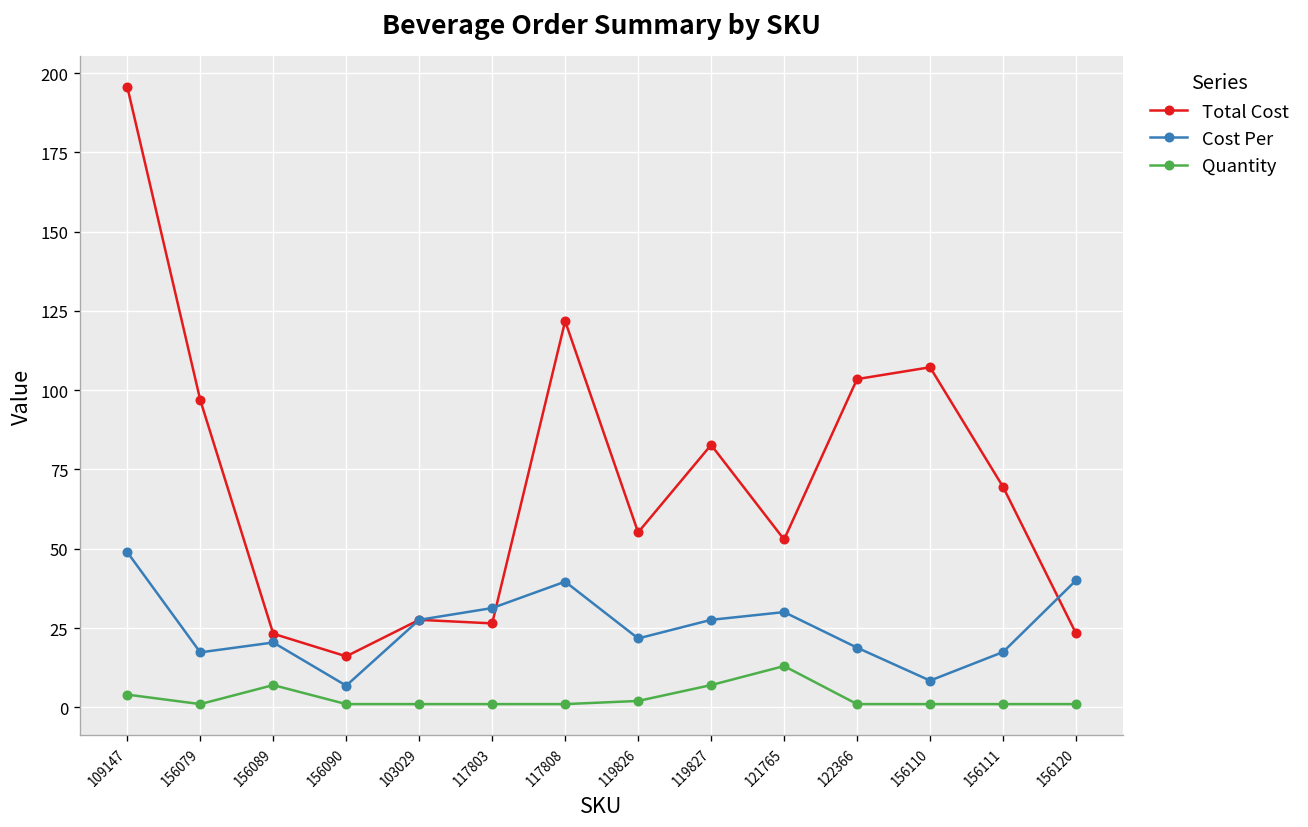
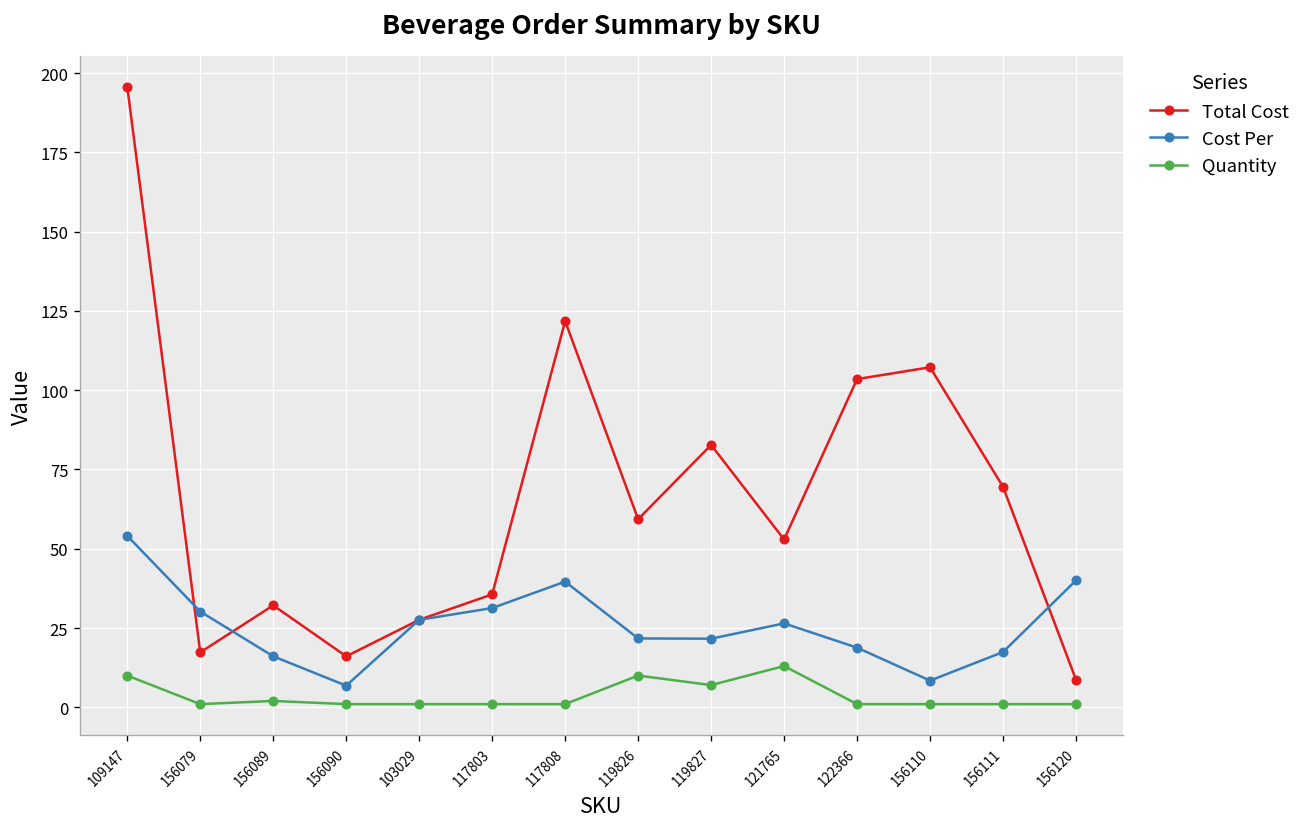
  {
    "Total Cost": {
      "109147": 196,
-     "156079": 97,
-     "156089": 23,
+     "156079": 17,
+     "156089": 32,
      "156090": 16,
-     "117803": 26,
+     "117803": 36,
      "117808": 122,
-     "119826": 55,
+     "119826": 59,
      "119827": 83,
      "121765": 53,
      "122366": 104,
      "156110": 107,
      "156111": 70,
-     "156120": 23
+     "156120": 9
    },
    "Cost Per": {
-     "109147": 49,
-     "156079": 17,
-     "156089": 20,
+     "109147": 54,
+     "156079": 30,
+     "156089": 16,
      "156090": 7,
      "117803": 31,
      "117808": 40,
      "119826": 22,
-     "119827": 28,
-     "121765": 30,
+     "119827": 22,
+     "121765": 26,
      "122366": 19,
      "156110": 8,
      "156111": 17,
      "156120": 40
    },
    "Quantity": {
-     "109147": 4,
+     "109147": 10,
      "156079": 1,
-     "156089": 7,
+     "156089": 2,
      "156090": 1,
      "103029": 1,
      "117803": 1,
      "117808": 1,
-     "119826": 2,
+     "119826": 10,
      "119827": 7,
      "121765": 13,
      "122366": 1,
      "156110": 1,
      "156111": 1,
      "156120": 1
    }
  }
